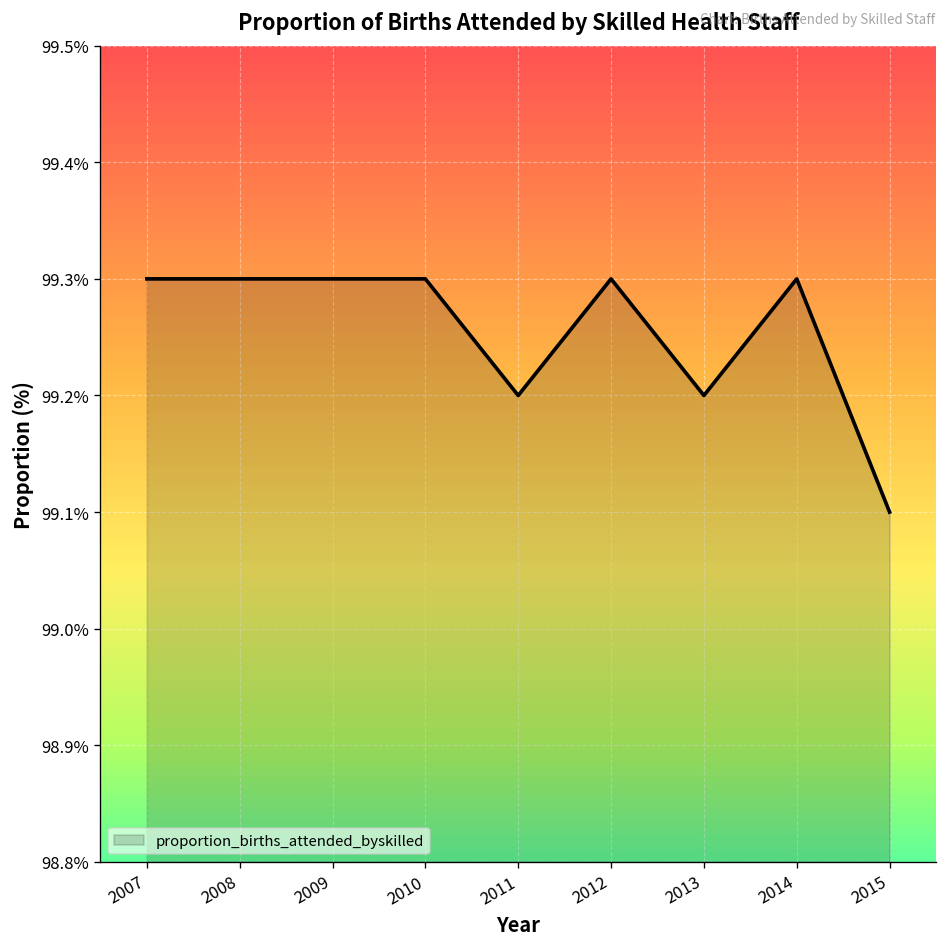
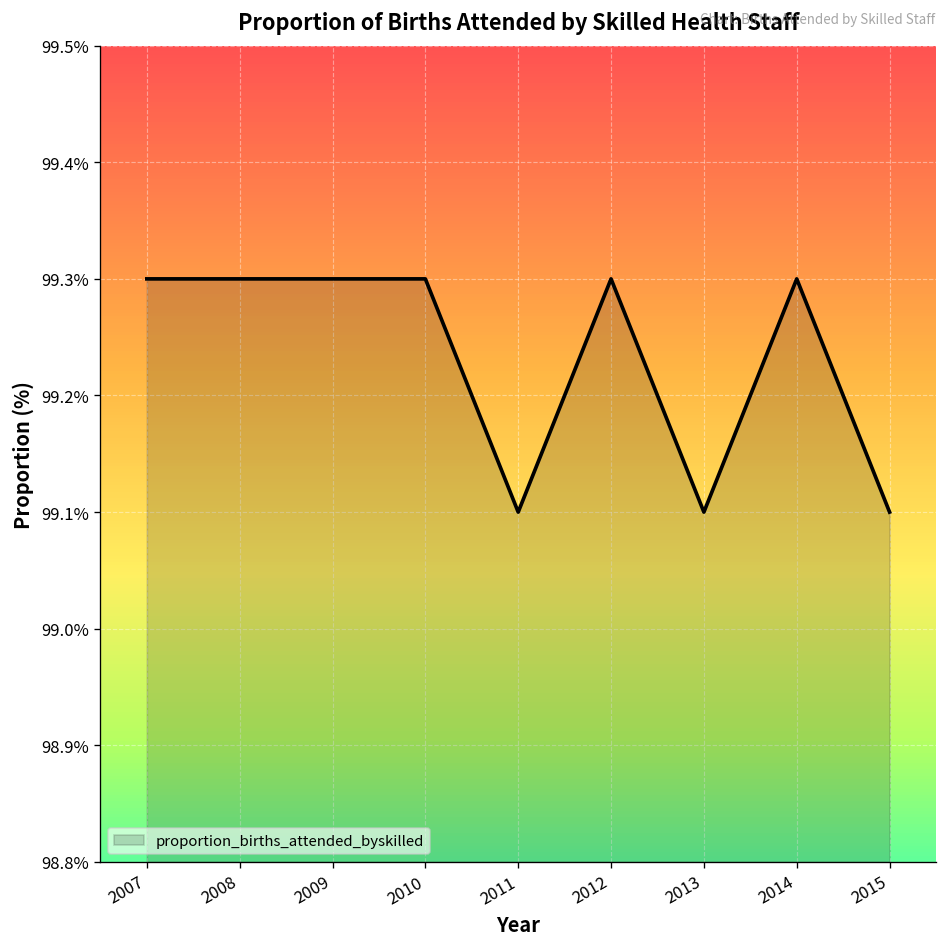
  {
    "2007": "99.3%",
    "2008": "99.3%",
    "2009": "99.3%",
    "2010": "99.3%",
-   "2011": "99.2%",
+   "2011": "99.1%",
    "2012": "99.3%",
-   "2013": "99.2%",
+   "2013": "99.1%",
    "2014": "99.3%",
    "2015": "99.1%"
  }
